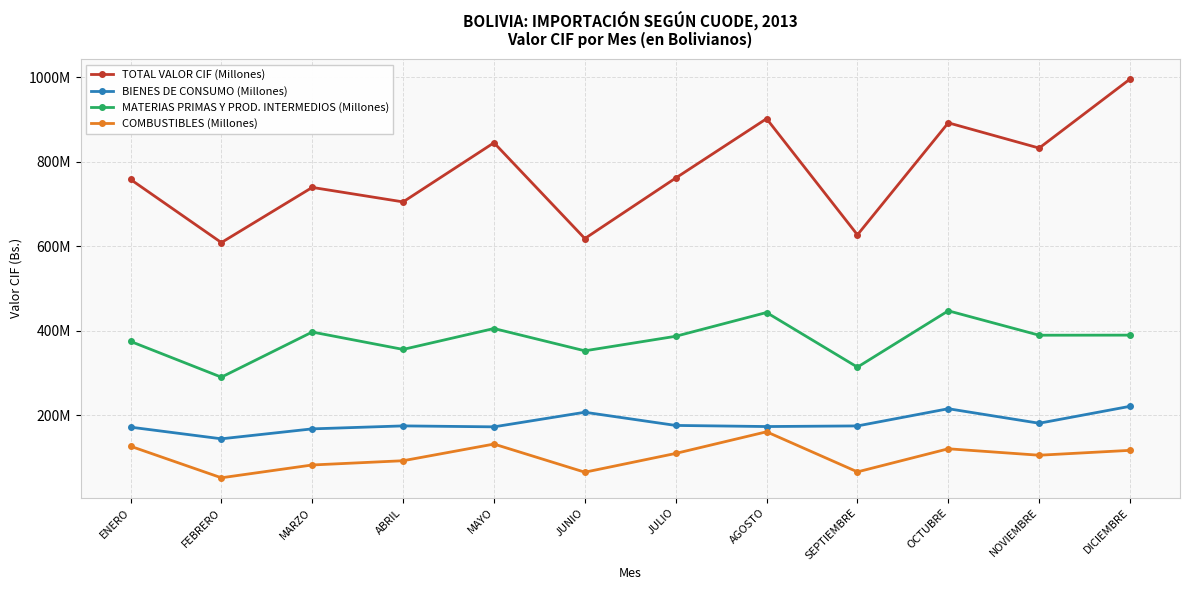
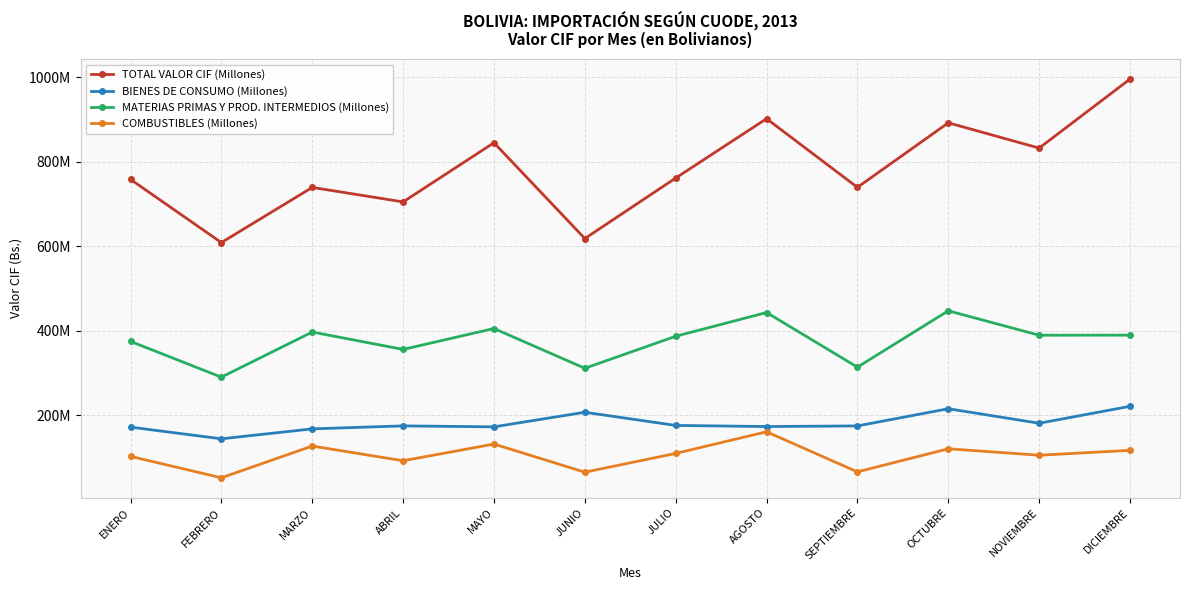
  {
    "TOTAL VALOR CIF (Millones)": {
      "ENERO": 760000000,
      "FEBRERO": 610000000,
      "MARZO": 740000000,
      "ABRIL": 700000000,
      "MAYO": 840000000,
      "JUNIO": 620000000,
      "JULIO": 760000000,
      "AGOSTO": 900000000,
-     "SEPTIEMBRE": 630000000,
+     "SEPTIEMBRE": 740000000,
      "OCTUBRE": 890000000,
      "NOVIEMBRE": 830000000,
      "DICIEMBRE": 1000000000
    },
    "BIENES DE CONSUMO (Millones)": {
      "ENERO": 170000000,
      "FEBRERO": 140000000,
      "MARZO": 170000000,
      "ABRIL": 170000000,
      "MAYO": 170000000,
      "JUNIO": 210000000,
      "JULIO": 180000000,
      "AGOSTO": 170000000,
      "SEPTIEMBRE": 170000000,
      "OCTUBRE": 210000000,
      "NOVIEMBRE": 180000000,
      "DICIEMBRE": 220000000
    },
    "MATERIAS PRIMAS Y PROD. INTERMEDIOS (Millones)": {
      "ENERO": 370000000,
      "FEBRERO": 290000000,
      "MARZO": 400000000,
      "ABRIL": 360000000,
      "MAYO": 400000000,
-     "JUNIO": 350000000,
+     "JUNIO": 310000000,
      "JULIO": 390000000,
      "AGOSTO": 440000000,
      "SEPTIEMBRE": 310000000,
      "OCTUBRE": 450000000,
      "NOVIEMBRE": 390000000,
      "DICIEMBRE": 390000000
    },
    "COMBUSTIBLES (Millones)": {
-     "ENERO": 130000000,
+     "ENERO": 100000000,
      "FEBRERO": 50000000,
-     "MARZO": 80000000,
+     "MARZO": 130000000,
      "ABRIL": 90000000,
      "MAYO": 130000000,
      "JUNIO": 60000000,
      "JULIO": 110000000,
      "AGOSTO": 160000000,
      "SEPTIEMBRE": 70000000,
      "OCTUBRE": 120000000,
      "NOVIEMBRE": 100000000,
      "DICIEMBRE": 120000000
    }
  }
